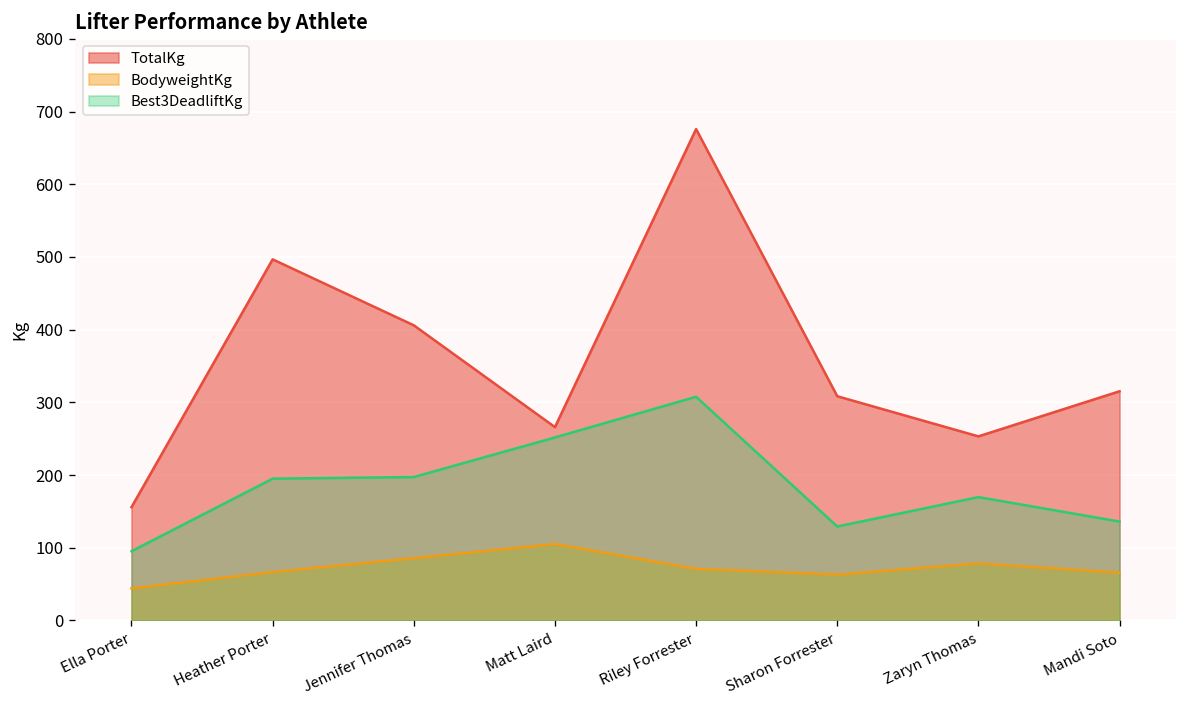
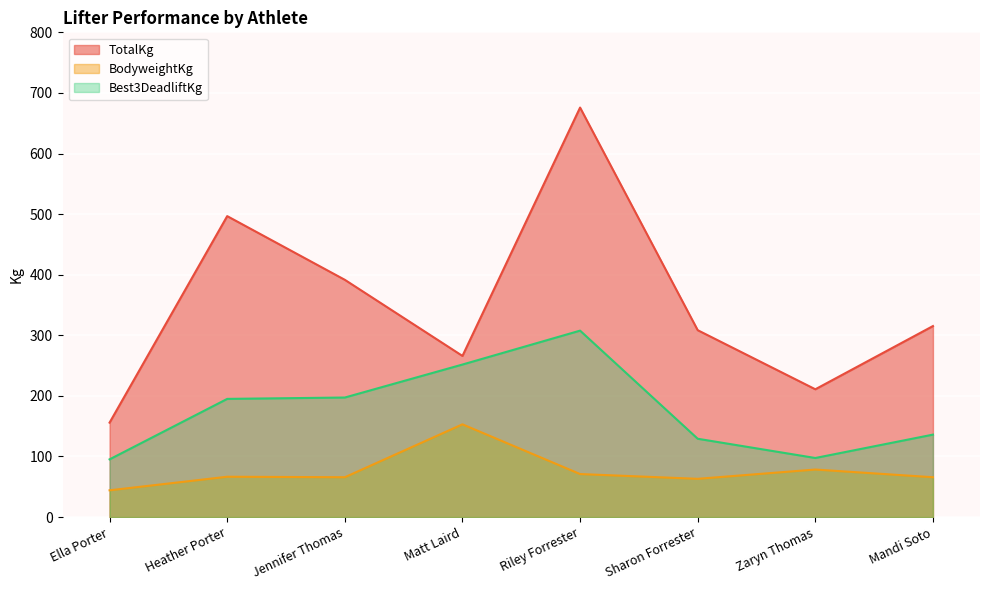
  {
    "TotalKg": {
      "Ella Porter": 160,
      "Heather Porter": 500,
-     "Jennifer Thomas": 410,
+     "Jennifer Thomas": 390,
      "Matt Laird": 270,
      "Riley Forrester": 680,
      "Sharon Forrester": 310,
-     "Zaryn Thomas": 250,
+     "Zaryn Thomas": 210,
      "Mandi Soto": 320
    },
    "BodyweightKg": {
      "Ella Porter": 40,
      "Heather Porter": 70,
-     "Jennifer Thomas": 90,
-     "Matt Laird": 110,
+     "Jennifer Thomas": 70,
+     "Matt Laird": 150,
      "Riley Forrester": 70,
      "Sharon Forrester": 60,
      "Zaryn Thomas": 80,
      "Mandi Soto": 70
    },
    "Best3DeadliftKg": {
      "Ella Porter": 100,
      "Heather Porter": 200,
      "Jennifer Thomas": 200,
      "Matt Laird": 250,
      "Riley Forrester": 310,
      "Sharon Forrester": 130,
-     "Zaryn Thomas": 170,
+     "Zaryn Thomas": 100,
      "Mandi Soto": 140
    }
  }
